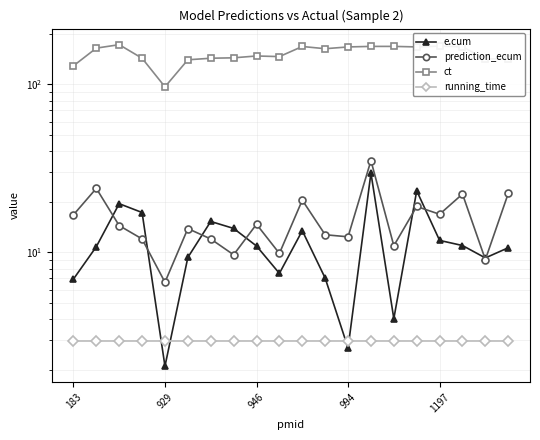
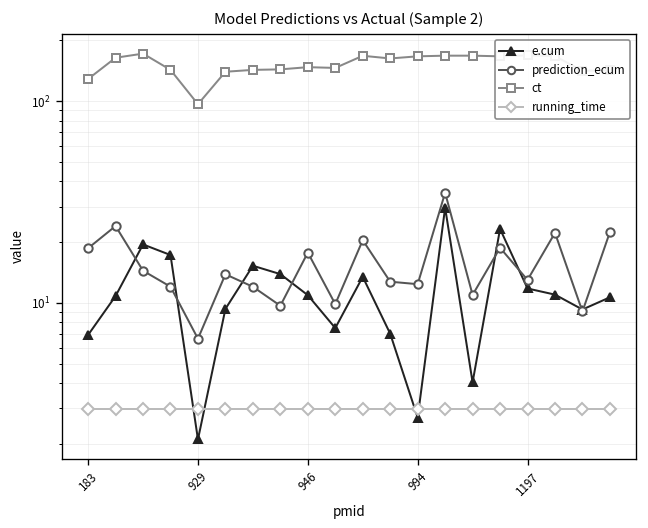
  {
    "e.cum": {
      "183": 7,
      "929": 2.1,
      "946": 11,
      "994": 2.7,
      "1197": 12
    },
    "prediction_ecum": {
-     "183": 17,
+     "183": 19,
      "929": 6.6,
-     "946": 15,
+     "946": 18,
      "994": 12,
-     "1197": 17
+     "1197": 13
    },
    "ct": {
      "183": 130,
      "929": 100,
      "946": 150,
      "994": 170
    },
    "running_time": {
      "183": 3,
      "929": 3,
      "946": 3,
      "994": 3,
      "1197": 3
    }
  }
